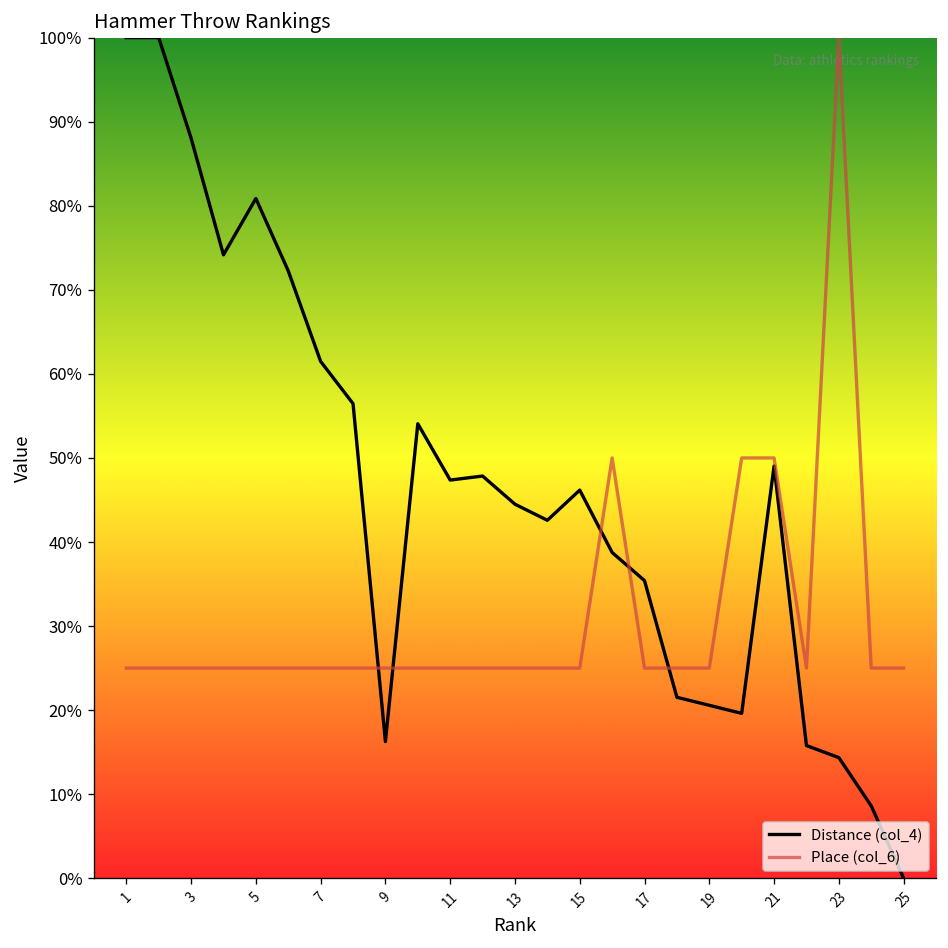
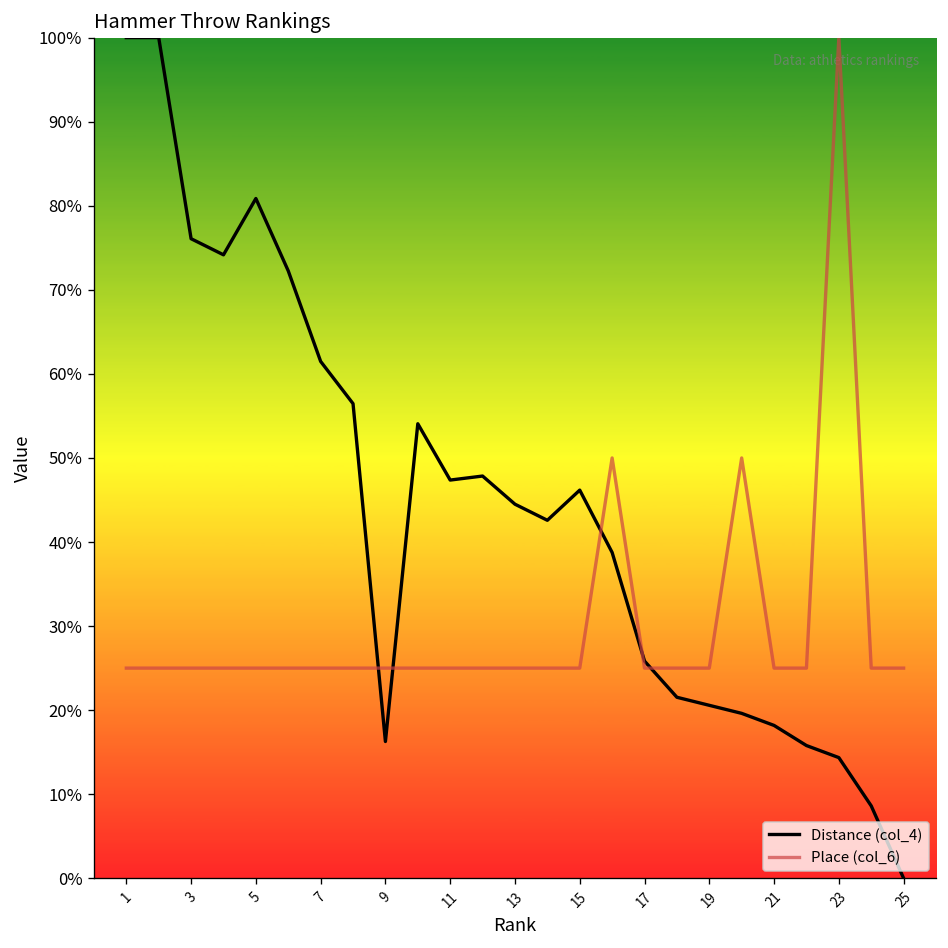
  {
    "Distance (col_4)": {
      "1": "100%",
-     "3": "88%",
+     "3": "76%",
      "5": "81%",
      "7": "61%",
      "9": "16%",
      "11": "47%",
      "13": "44%",
      "15": "46%",
-     "17": "35%",
+     "17": "26%",
      "19": "21%",
-     "21": "49%",
+     "21": "18%",
      "23": "14%",
      "25": "0%"
    },
    "Place (col_6)": {
      "1": "25%",
      "3": "25%",
      "5": "25%",
      "7": "25%",
      "9": "25%",
      "11": "25%",
      "13": "25%",
      "15": "25%",
      "17": "25%",
      "19": "25%",
-     "21": "50%",
+     "21": "25%",
      "23": "100%",
      "25": "25%"
    }
  }
